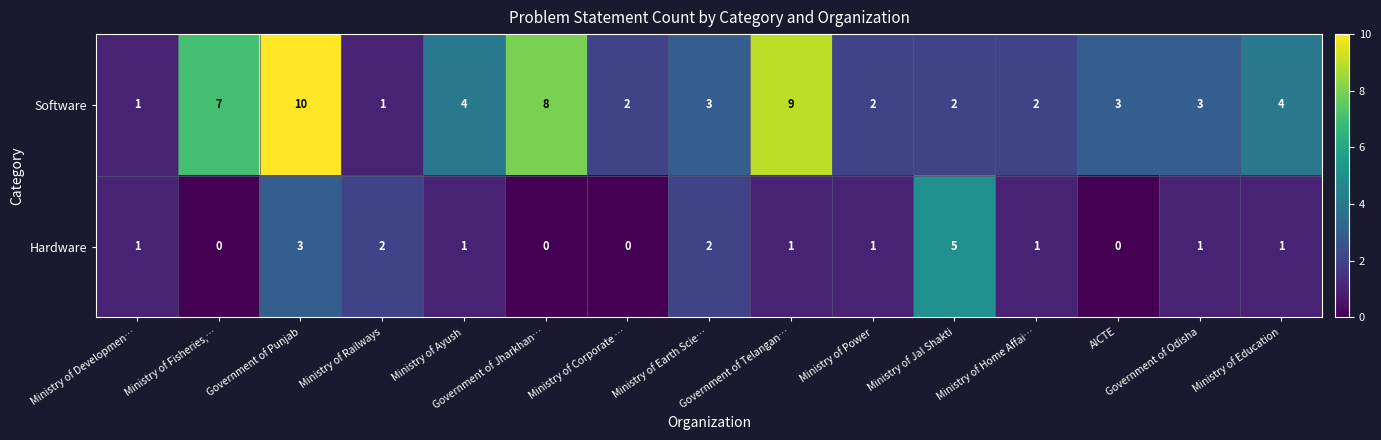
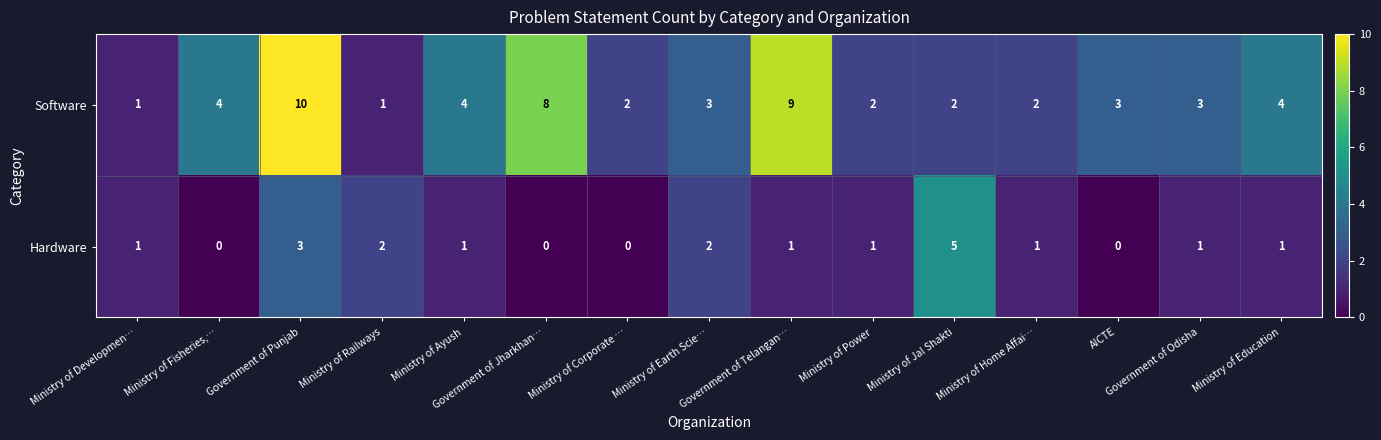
  {
    "Software": {
      "Ministry of Developmen…": 1,
-     "Ministry of Fisheries,…": 7,
+     "Ministry of Fisheries,…": 4,
      "Government of Punjab": 10,
      "Ministry of Railways": 1,
      "Ministry of Ayush": 4,
      "Government of Jharkhan…": 8,
      "Ministry of Corporate …": 2,
      "Ministry of Earth Scie…": 3,
      "Government of Telangan…": 9,
      "Ministry of Power": 2,
      "Ministry of Jal Shakti": 2,
      "Ministry of Home Affai…": 2,
      "AICTE": 3,
      "Government of Odisha": 3,
      "Ministry of Education": 4
    },
    "Hardware": {
      "Ministry of Developmen…": 1,
      "Ministry of Fisheries,…": 0,
      "Government of Punjab": 3,
      "Ministry of Railways": 2,
      "Ministry of Ayush": 1,
      "Government of Jharkhan…": 0,
      "Ministry of Corporate …": 0,
      "Ministry of Earth Scie…": 2,
      "Government of Telangan…": 1,
      "Ministry of Power": 1,
      "Ministry of Jal Shakti": 5,
      "Ministry of Home Affai…": 1,
      "AICTE": 0,
      "Government of Odisha": 1,
      "Ministry of Education": 1
    }
  }
